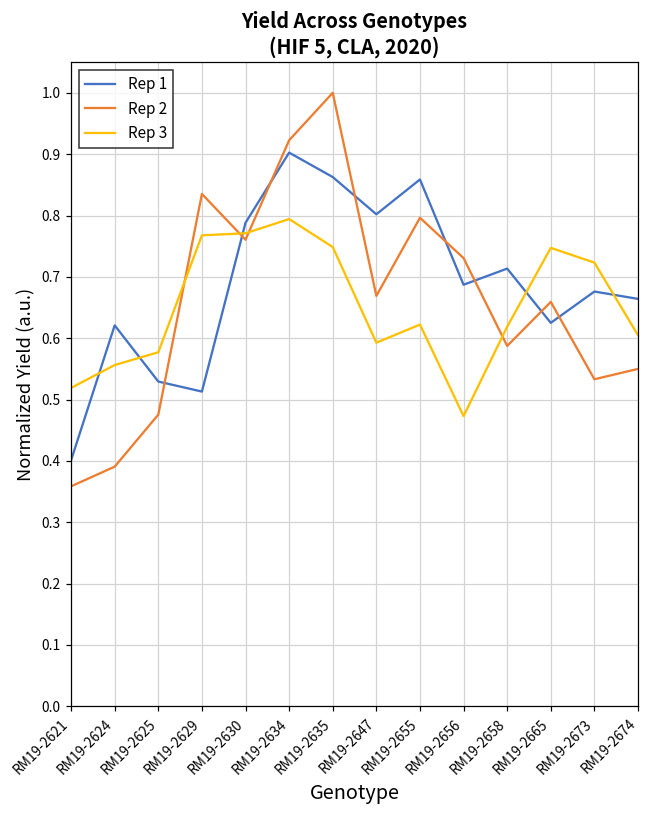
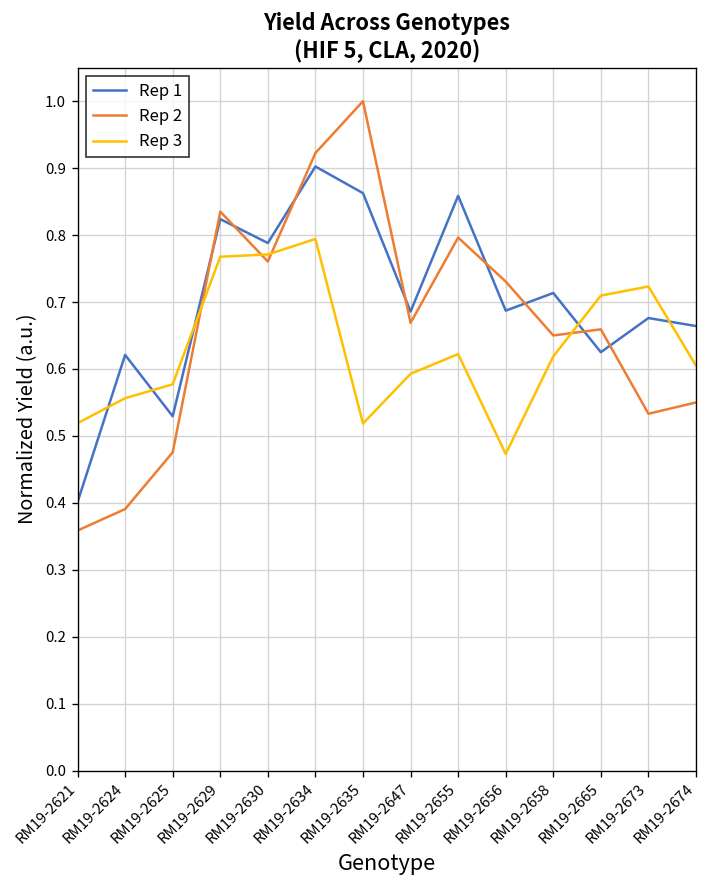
  {
    "Rep 1": {
      "RM19-2621": 0.40,
      "RM19-2624": 0.62,
      "RM19-2625": 0.53,
-     "RM19-2629": 0.51,
+     "RM19-2629": 0.82,
      "RM19-2630": 0.79,
      "RM19-2634": 0.90,
      "RM19-2635": 0.86,
-     "RM19-2647": 0.80,
+     "RM19-2647": 0.69,
      "RM19-2655": 0.86,
      "RM19-2656": 0.69,
      "RM19-2658": 0.71,
      "RM19-2665": 0.63,
      "RM19-2673": 0.68,
      "RM19-2674": 0.66
    },
    "Rep 2": {
      "RM19-2621": 0.36,
      "RM19-2624": 0.39,
      "RM19-2625": 0.48,
      "RM19-2629": 0.84,
      "RM19-2630": 0.76,
      "RM19-2634": 0.92,
      "RM19-2635": 1.00,
      "RM19-2647": 0.67,
      "RM19-2655": 0.80,
      "RM19-2656": 0.73,
-     "RM19-2658": 0.59,
+     "RM19-2658": 0.65,
      "RM19-2665": 0.66,
      "RM19-2673": 0.53,
      "RM19-2674": 0.55
    },
    "Rep 3": {
      "RM19-2621": 0.52,
      "RM19-2624": 0.56,
      "RM19-2625": 0.58,
      "RM19-2629": 0.77,
      "RM19-2630": 0.77,
      "RM19-2634": 0.79,
-     "RM19-2635": 0.75,
+     "RM19-2635": 0.52,
      "RM19-2647": 0.59,
      "RM19-2655": 0.62,
      "RM19-2656": 0.47,
      "RM19-2658": 0.62,
-     "RM19-2665": 0.75,
+     "RM19-2665": 0.71,
      "RM19-2673": 0.72,
      "RM19-2674": 0.60
    }
  }
